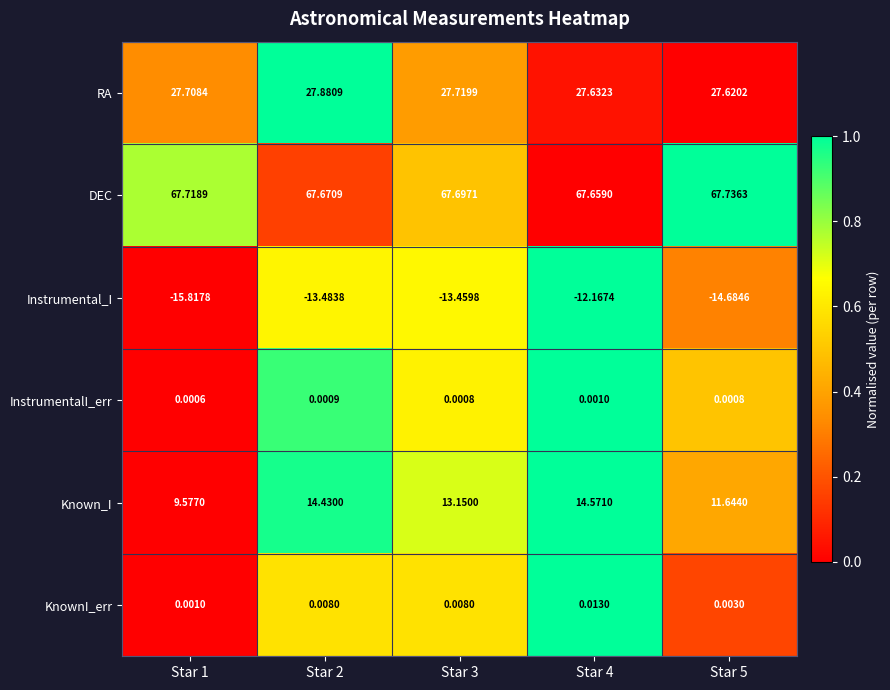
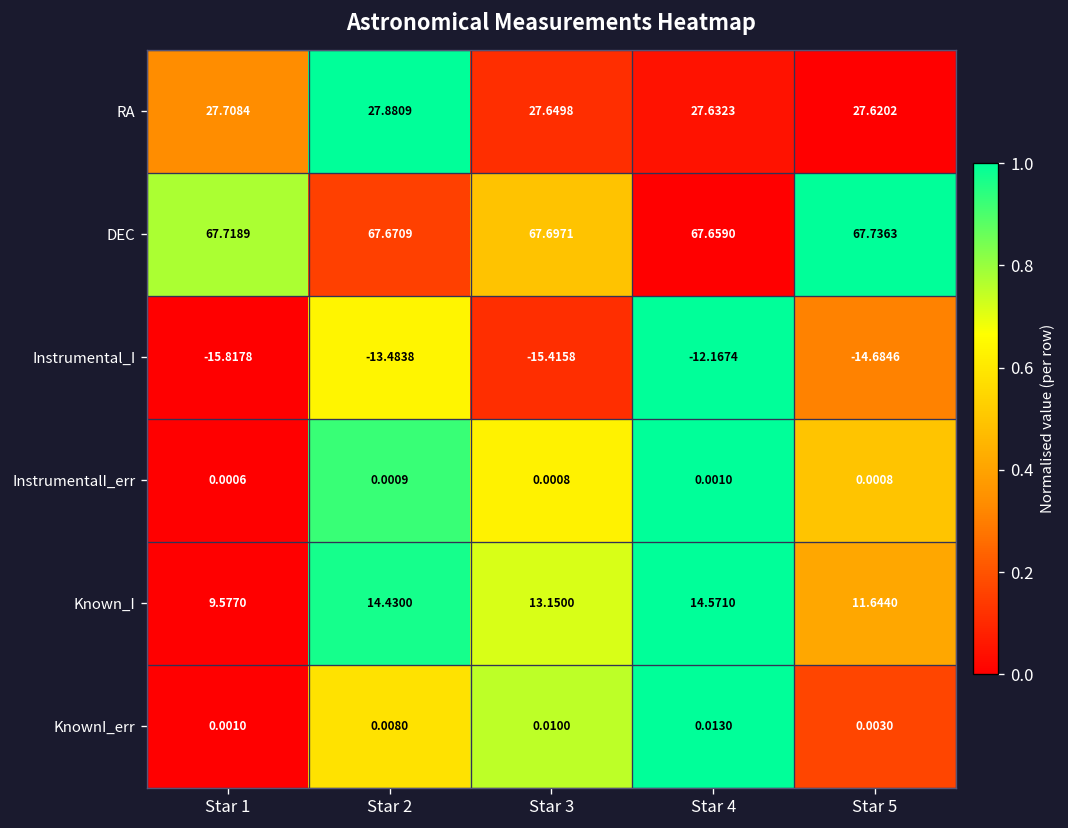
  {
    "RA": {
      "Star 1": 27.7084,
      "Star 2": 27.8809,
-     "Star 3": 27.7199,
+     "Star 3": 27.6498,
      "Star 4": 27.6323,
      "Star 5": 27.6202
    },
    "DEC": {
      "Star 1": 67.7189,
      "Star 2": 67.6709,
      "Star 3": 67.6971,
      "Star 4": 67.6590,
      "Star 5": 67.7363
    },
    "Instrumental_I": {
      "Star 1": -15.8178,
      "Star 2": -13.4838,
-     "Star 3": -13.4598,
+     "Star 3": -15.4158,
      "Star 4": -12.1674,
      "Star 5": -14.6846
    },
    "InstrumentalI_err": {
      "Star 1": 0.0006,
      "Star 2": 0.0009,
      "Star 3": 0.0008,
      "Star 4": 0.0010,
      "Star 5": 0.0008
    },
    "Known_I": {
      "Star 1": 9.5770,
      "Star 2": 14.4300,
      "Star 3": 13.1500,
      "Star 4": 14.5710,
      "Star 5": 11.6440
    },
    "KnownI_err": {
      "Star 1": 0.0010,
      "Star 2": 0.0080,
-     "Star 3": 0.0080,
+     "Star 3": 0.0100,
      "Star 4": 0.0130,
      "Star 5": 0.0030
    }
  }
